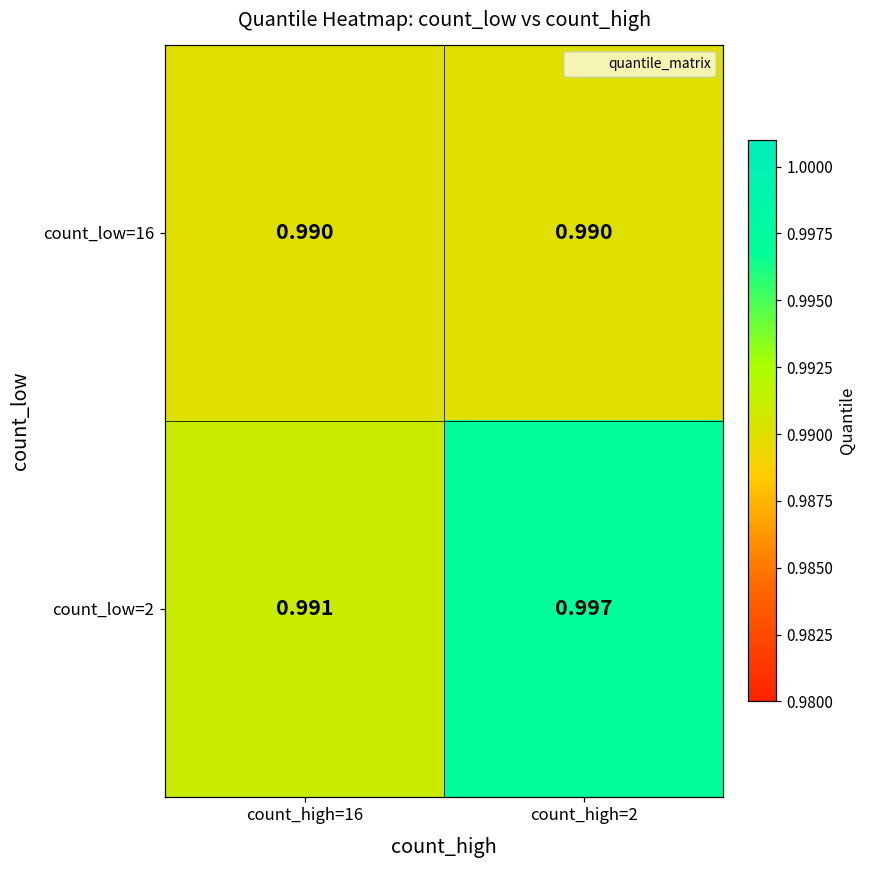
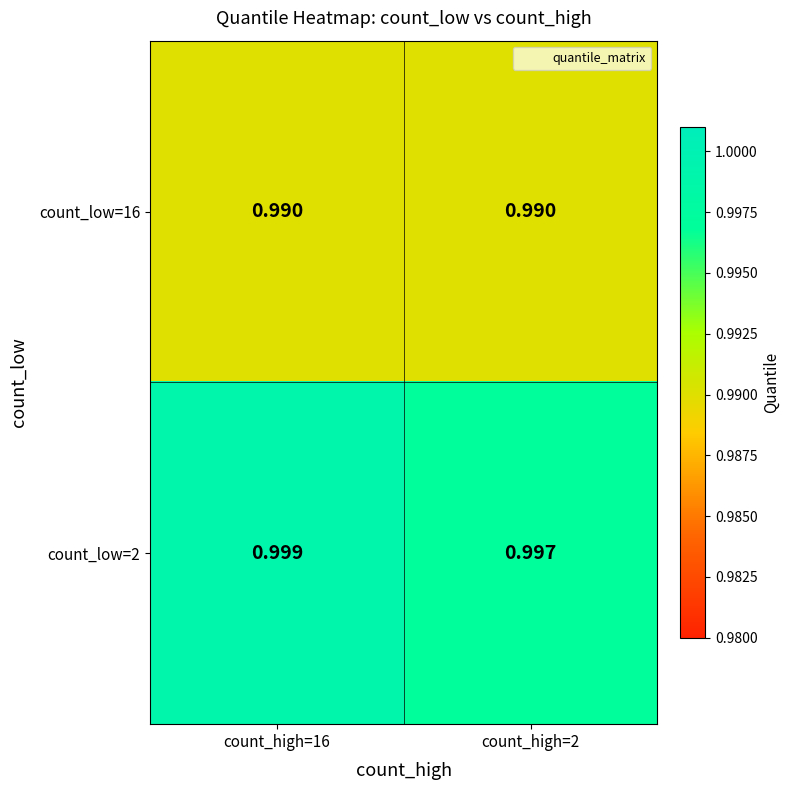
  {
    "count_low=16": {
      "count_high=16": 0.990,
      "count_high=2": 0.990
    },
    "count_low=2": {
-     "count_high=16": 0.991,
+     "count_high=16": 0.999,
      "count_high=2": 0.997
    }
  }
